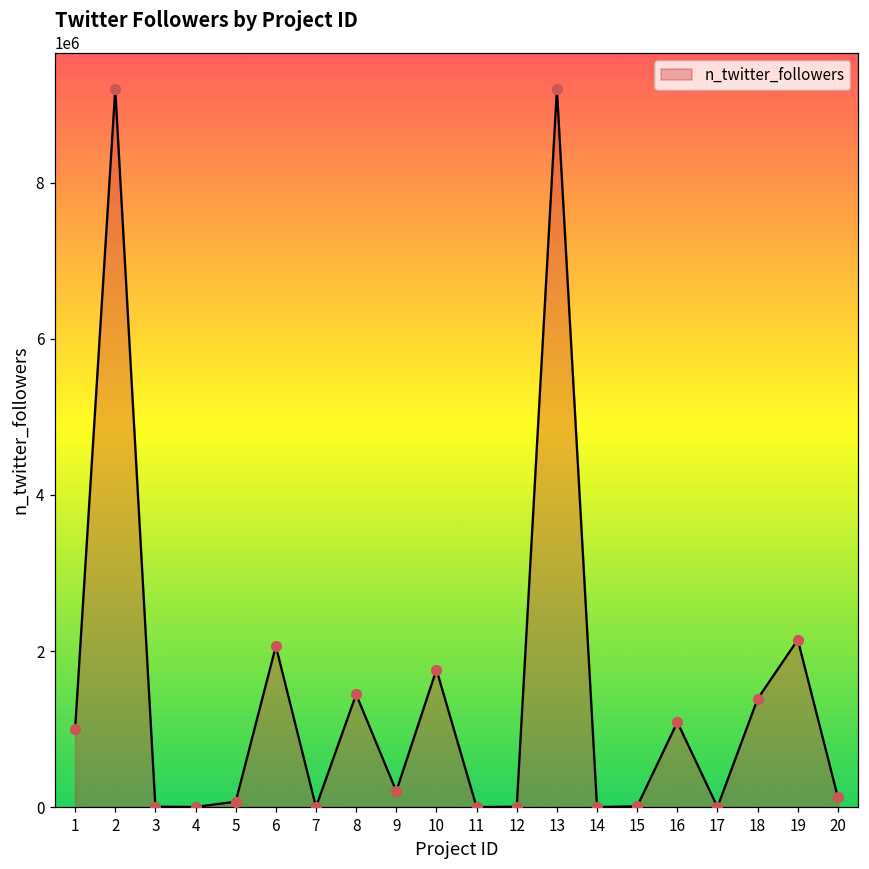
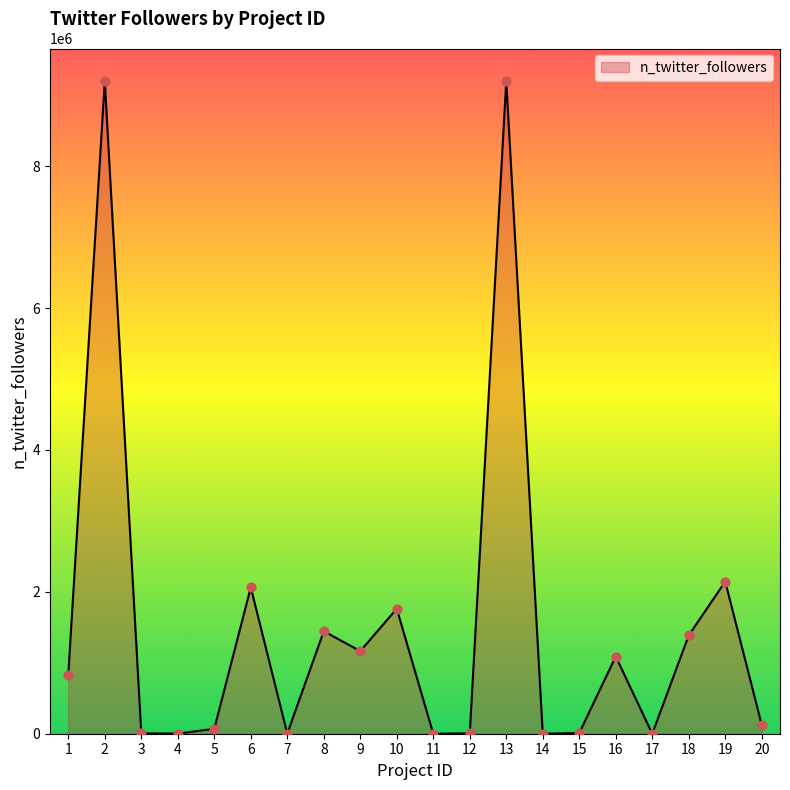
  {
-   "1": 1000000,
+   "1": 800000,
    "2": 9200000,
    "3": 0,
    "4": 0,
    "5": 100000,
    "6": 2100000,
    "7": 0,
    "8": 1400000,
-   "9": 200000,
+   "9": 1200000,
    "10": 1800000,
    "11": 0,
    "12": 0,
    "13": 9200000,
    "14": 0,
    "15": 0,
    "16": 1100000,
    "17": 0,
    "18": 1400000,
    "19": 2100000,
    "20": 100000
  }
